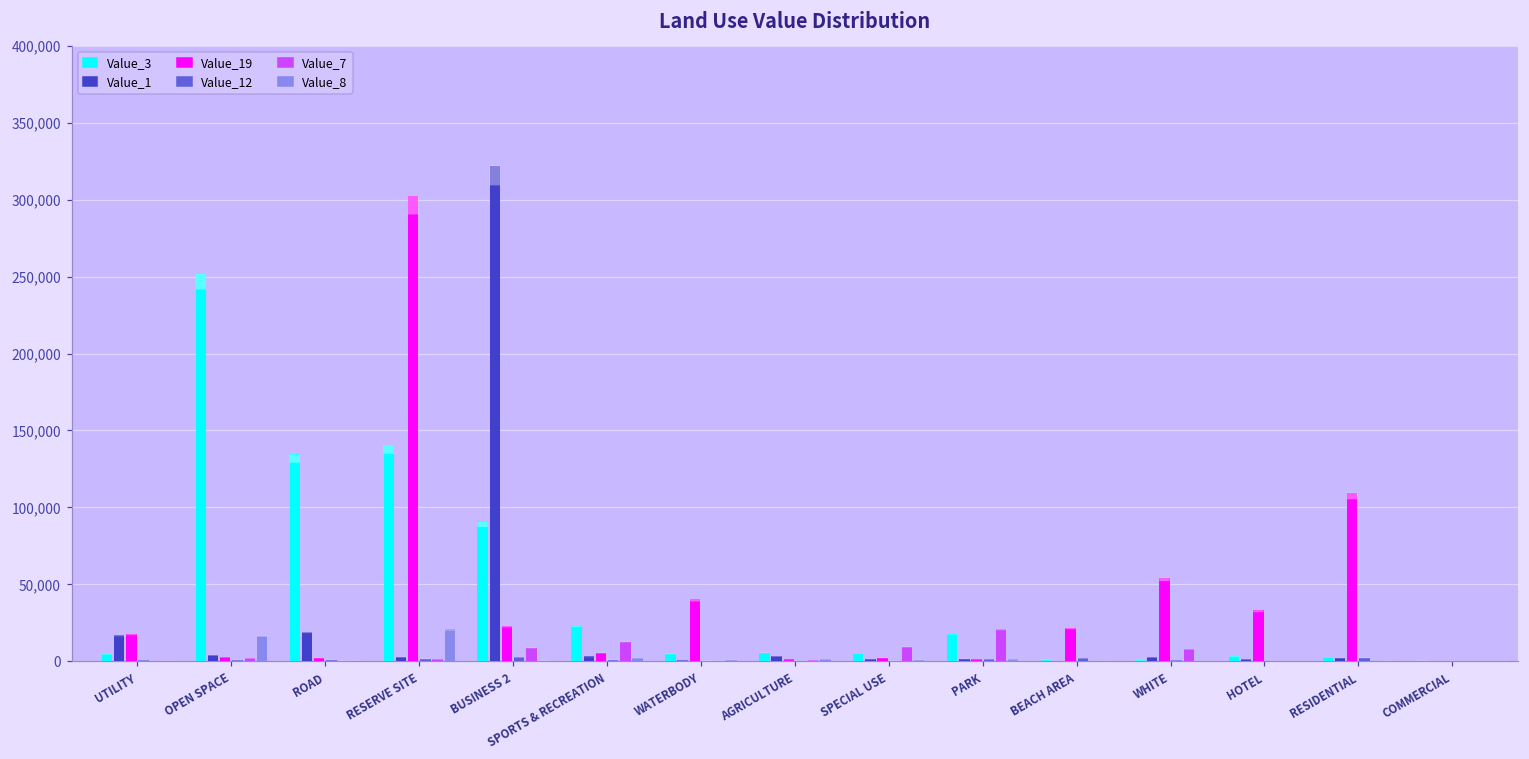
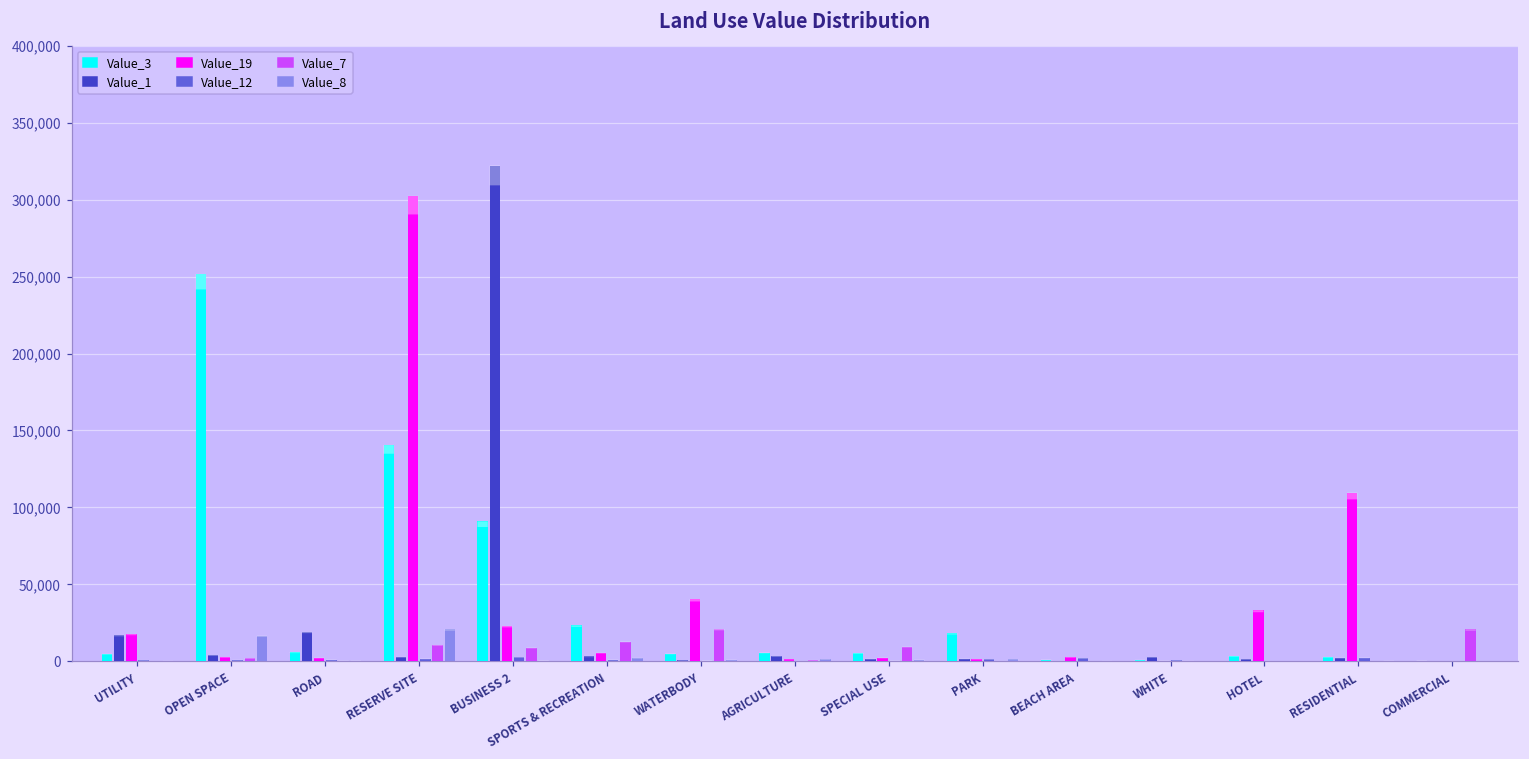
  {
    "Value_3": {
      "UTILITY": "5,000",
      "OPEN SPACE": "252,000",
-     "ROAD": "134,000",
+     "ROAD": "6,000",
      "RESERVE SITE": "141,000",
      "BUSINESS 2": "91,000",
      "SPORTS & RECREATION": "23,000",
      "WATERBODY": "5,000",
      "AGRICULTURE": "6,000",
      "SPECIAL USE": "5,000",
      "PARK": "18,000",
      "HOTEL": "3,000",
      "RESIDENTIAL": "3,000"
    },
    "Value_19": {
      "UTILITY": "18,000",
      "OPEN SPACE": "3,000",
      "ROAD": "2,000",
      "RESERVE SITE": "303,000",
      "BUSINESS 2": "23,000",
      "SPORTS & RECREATION": "6,000",
      "WATERBODY": "41,000",
      "SPECIAL USE": "2,000",
-     "BEACH AREA": "22,000",
-     "WHITE": "54,000",
+     "BEACH AREA": "3,000",
+     "WHITE": "0",
      "HOTEL": "33,000",
      "RESIDENTIAL": "110,000"
    },
    "Value_7": {
      "OPEN SPACE": "2,000",
-     "RESERVE SITE": "1,000",
+     "RESERVE SITE": "11,000",
      "BUSINESS 2": "9,000",
      "SPORTS & RECREATION": "13,000",
-     "WATERBODY": "0",
+     "WATERBODY": "21,000",
      "SPECIAL USE": "9,000",
-     "PARK": "21,000",
-     "WHITE": "8,000",
-     "COMMERCIAL": "0"
+     "PARK": "0",
+     "WHITE": "0",
+     "COMMERCIAL": "21,000"
    }
  }
